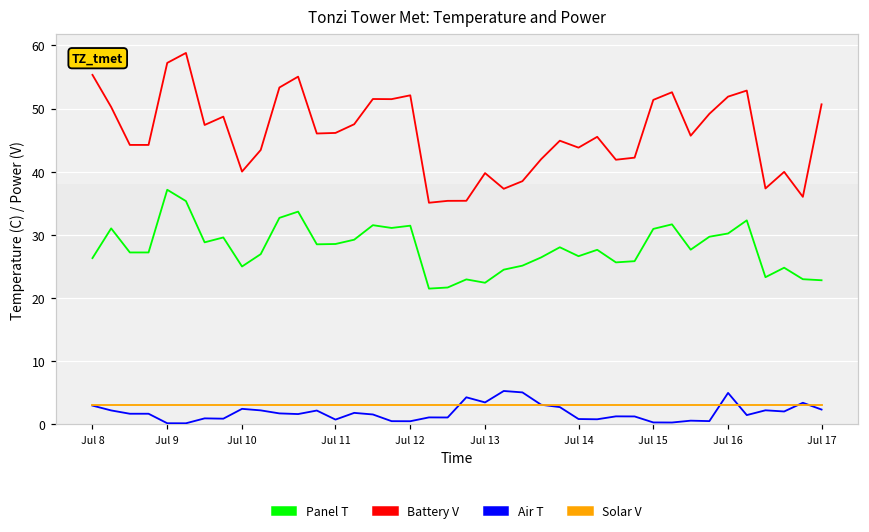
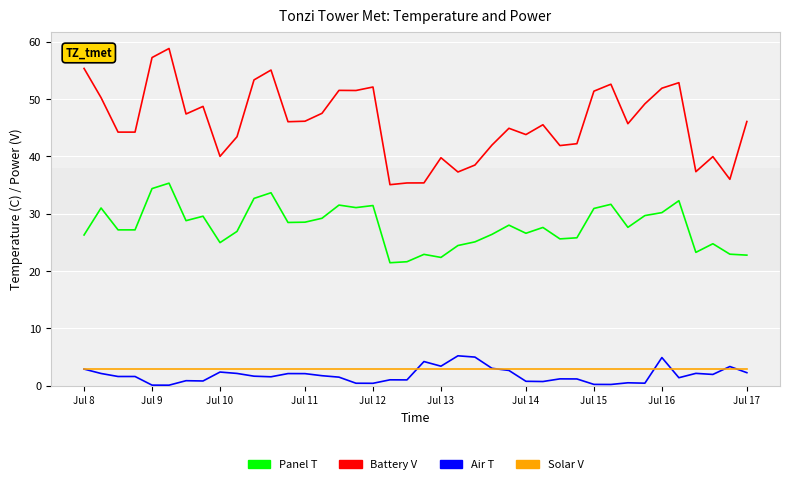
  {
    "Panel T": {
      "Jul 8": 26,
-     "Jul 9": 37,
+     "Jul 9": 34,
      "Jul 10": 25,
      "Jul 11": 29,
      "Jul 12": 31,
      "Jul 13": 22,
      "Jul 14": 27,
      "Jul 15": 31,
      "Jul 16": 30,
      "Jul 17": 23
    },
    "Battery V": {
      "Jul 8": 55,
      "Jul 9": 57,
      "Jul 10": 40,
      "Jul 11": 46,
      "Jul 12": 52,
      "Jul 13": 40,
      "Jul 14": 44,
      "Jul 15": 51,
      "Jul 16": 52,
-     "Jul 17": 51
+     "Jul 17": 46
    },
    "Air T": {
      "Jul 9": 0,
      "Jul 10": 2,
-     "Jul 11": 1,
+     "Jul 11": 2,
      "Jul 12": 0,
      "Jul 14": 1,
      "Jul 15": 0,
      "Jul 16": 5,
      "Jul 17": 2
    },
    "Solar V": {
      "Jul 9": 3,
      "Jul 10": 3,
      "Jul 11": 3,
      "Jul 12": 3,
      "Jul 14": 3,
      "Jul 15": 3,
      "Jul 16": 3,
      "Jul 17": 3
    }
  }
